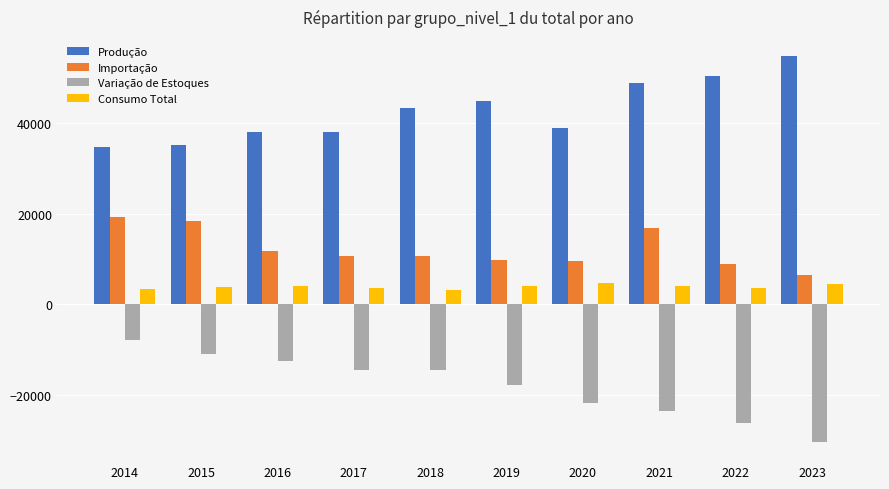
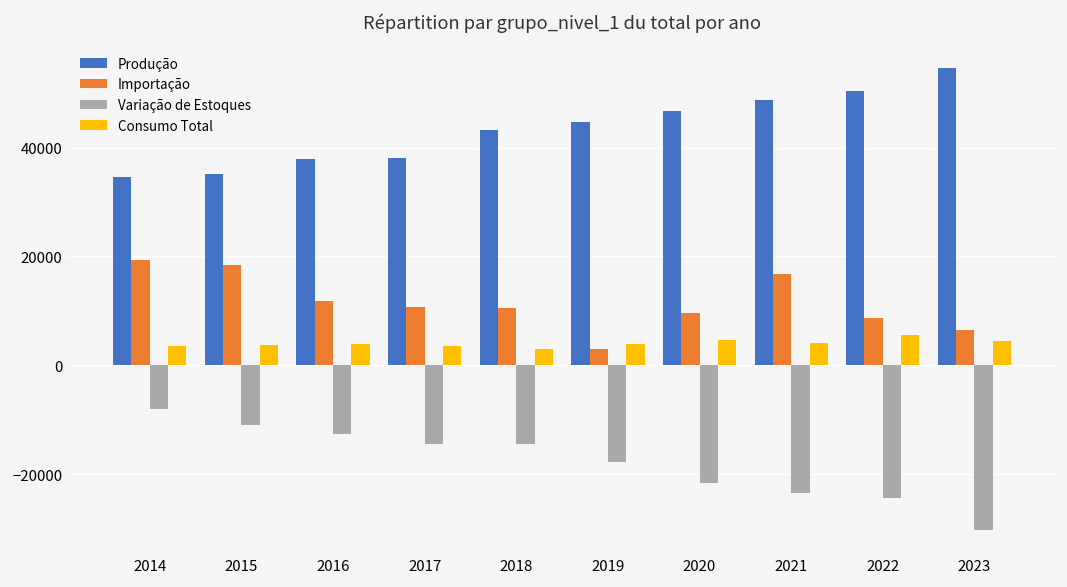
  {
    "Produção": {
      "2014": 35000,
      "2015": 35000,
      "2016": 38000,
      "2017": 38000,
      "2018": 43000,
      "2019": 45000,
-     "2020": 39000,
+     "2020": 47000,
      "2021": 49000,
      "2022": 50000,
      "2023": 55000
    },
    "Importação": {
      "2014": 19000,
      "2015": 18000,
      "2016": 12000,
      "2017": 11000,
      "2018": 11000,
-     "2019": 10000,
+     "2019": 3000,
      "2020": 10000,
      "2021": 17000,
      "2022": 9000,
      "2023": 6000
    },
    "Variação de Estoques": {
      "2014": -8000,
      "2015": -11000,
      "2016": -13000,
      "2017": -15000,
      "2018": -14000,
      "2019": -18000,
      "2020": -22000,
      "2021": -23000,
-     "2022": -26000,
+     "2022": -24000,
      "2023": -30000
    },
    "Consumo Total": {
      "2014": 3000,
      "2015": 4000,
      "2016": 4000,
      "2017": 4000,
      "2018": 3000,
      "2019": 4000,
      "2020": 5000,
      "2021": 4000,
-     "2022": 4000,
+     "2022": 6000,
      "2023": 4000
    }
  }
